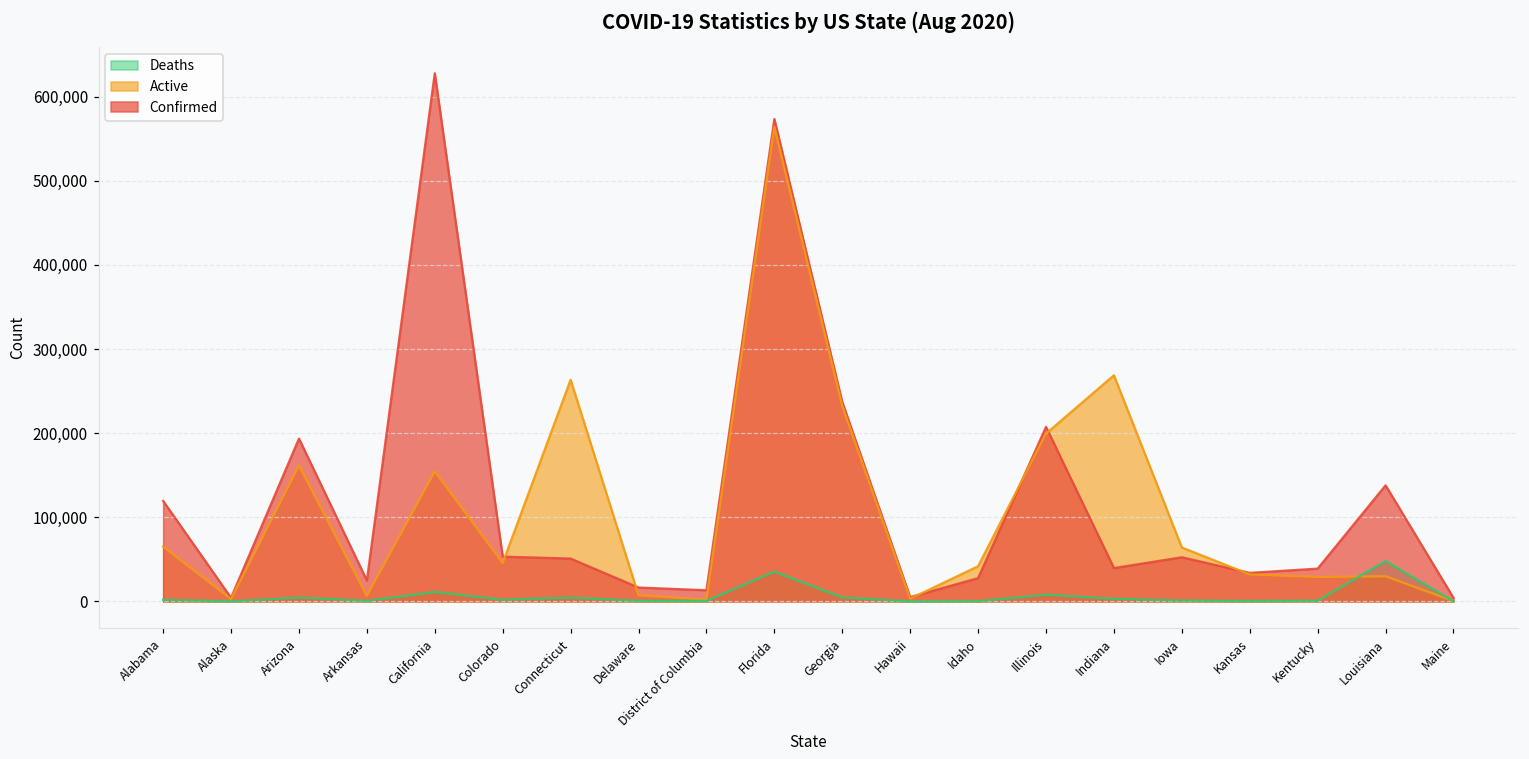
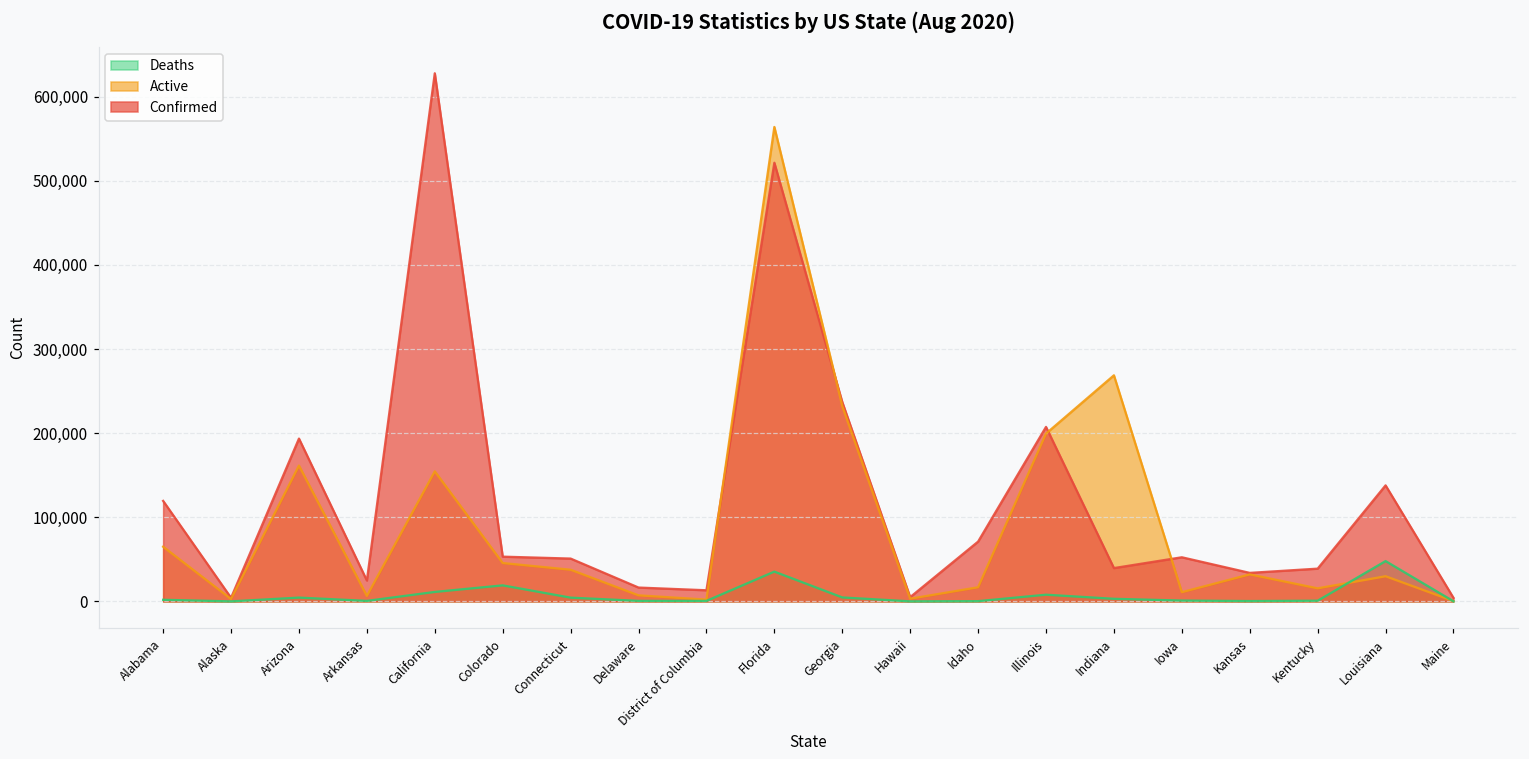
  {
    "Deaths": {
      "Alabama": "0",
      "Arizona": "0",
      "Arkansas": "0",
      "California": "10,000",
-     "Colorado": "0",
+     "Colorado": "20,000",
      "Connecticut": "0",
      "Delaware": "0",
      "Florida": "40,000",
      "Georgia": "0",
      "Idaho": "0",
      "Illinois": "10,000",
      "Indiana": "0",
      "Iowa": "0",
      "Kansas": "0",
      "Kentucky": "0",
      "Louisiana": "50,000"
    },
    "Active": {
      "Alabama": "70,000",
      "Arizona": "160,000",
      "Arkansas": "10,000",
      "California": "150,000",
      "Colorado": "50,000",
-     "Connecticut": "260,000",
+     "Connecticut": "40,000",
      "Delaware": "10,000",
      "Florida": "560,000",
      "Georgia": "230,000",
-     "Idaho": "40,000",
+     "Idaho": "20,000",
      "Illinois": "200,000",
      "Indiana": "270,000",
-     "Iowa": "60,000",
-     "Kentucky": "30,000",
+     "Iowa": "10,000",
+     "Kentucky": "20,000",
      "Louisiana": "30,000"
    },
    "Confirmed": {
      "Alabama": "120,000",
      "Arizona": "190,000",
      "Arkansas": "20,000",
      "California": "630,000",
      "Colorado": "50,000",
      "Connecticut": "50,000",
      "Delaware": "20,000",
      "District of Columbia": "10,000",
-     "Florida": "570,000",
+     "Florida": "520,000",
      "Georgia": "240,000",
-     "Idaho": "30,000",
+     "Idaho": "70,000",
      "Illinois": "210,000",
      "Indiana": "40,000",
      "Iowa": "50,000",
      "Kentucky": "40,000",
      "Louisiana": "140,000",
      "Maine": "0"
    }
  }
